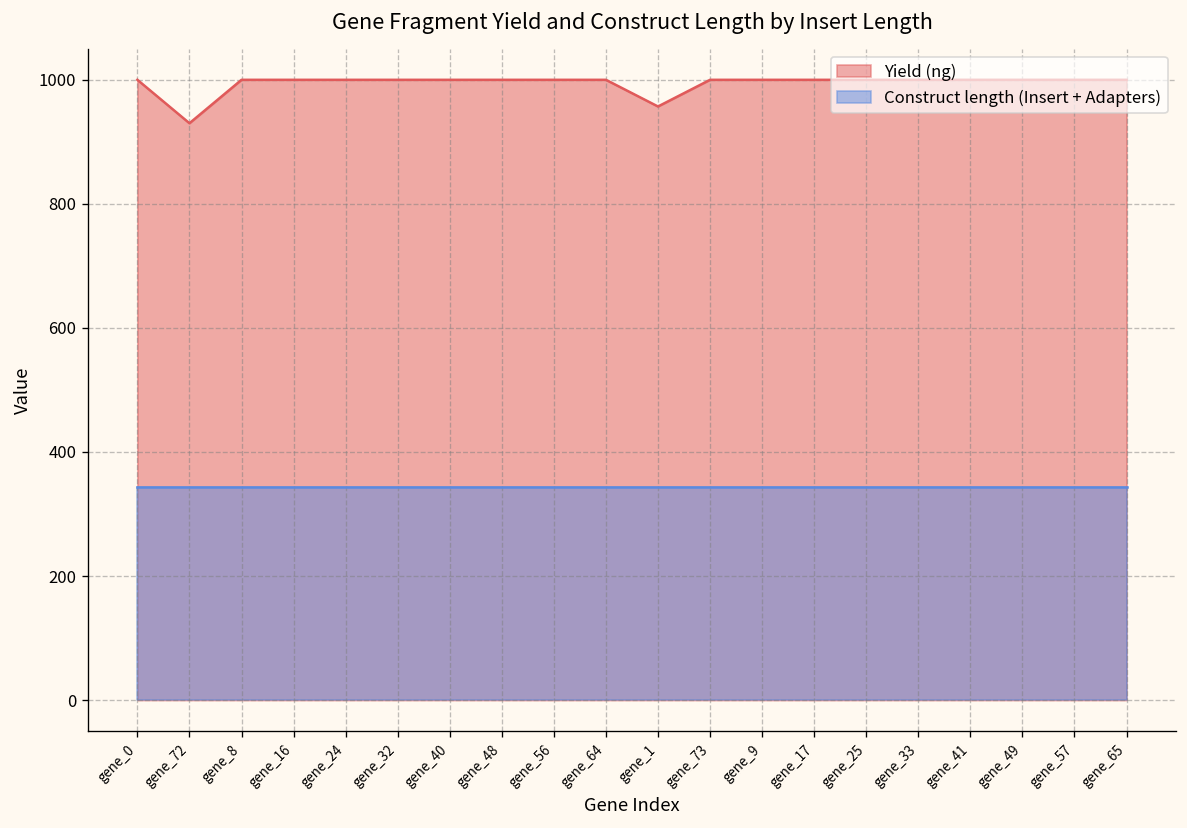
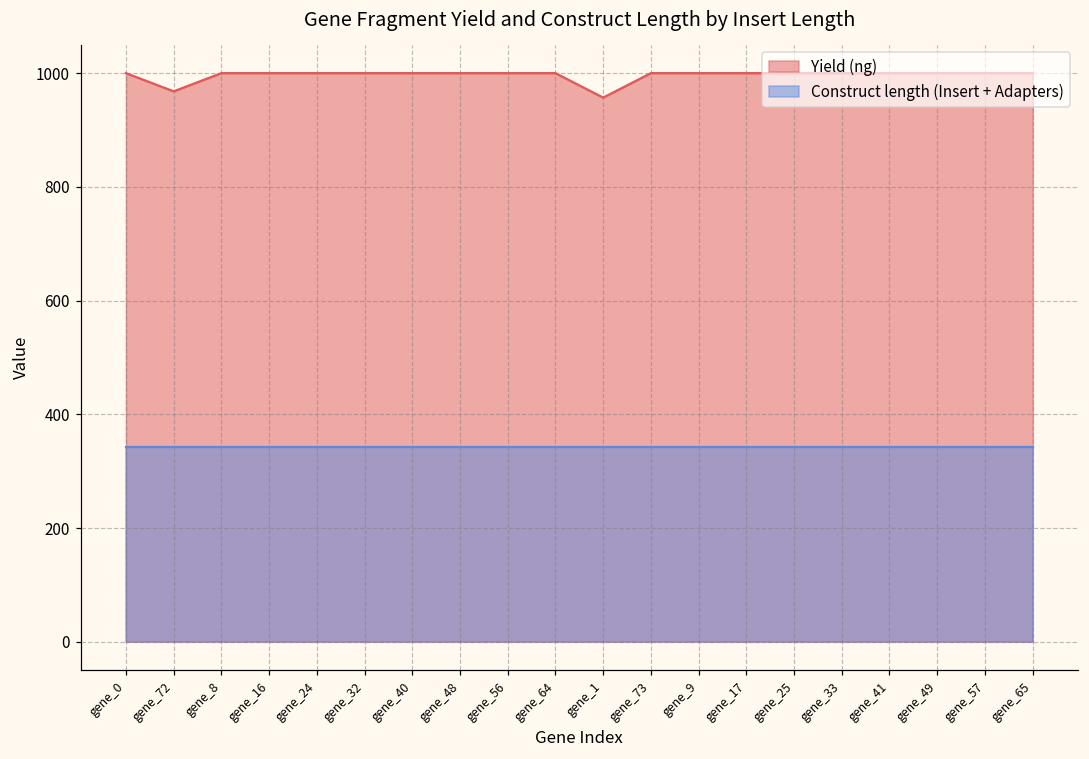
  {
    "Yield (ng)": {
      "gene_0": 1000,
-     "gene_72": 930,
+     "gene_72": 970,
      "gene_8": 1000,
      "gene_16": 1000,
      "gene_24": 1000,
      "gene_32": 1000,
      "gene_40": 1000,
      "gene_48": 1000,
      "gene_56": 1000,
      "gene_64": 1000,
      "gene_1": 960,
      "gene_73": 1000,
      "gene_9": 1000,
      "gene_17": 1000
    },
    "Construct length (Insert + Adapters)": {
      "gene_0": 340,
      "gene_72": 340,
      "gene_8": 340,
      "gene_16": 340,
      "gene_24": 340,
      "gene_32": 340,
      "gene_40": 340,
      "gene_48": 340,
      "gene_56": 340,
      "gene_64": 340,
      "gene_1": 340,
      "gene_73": 340,
      "gene_9": 340,
      "gene_17": 340,
      "gene_25": 340,
      "gene_33": 340,
      "gene_41": 340,
      "gene_49": 340,
      "gene_57": 340,
      "gene_65": 340
    }
  }
